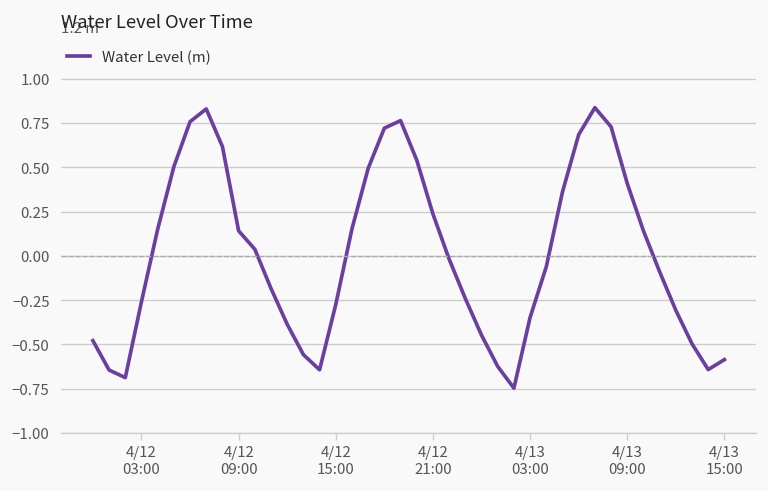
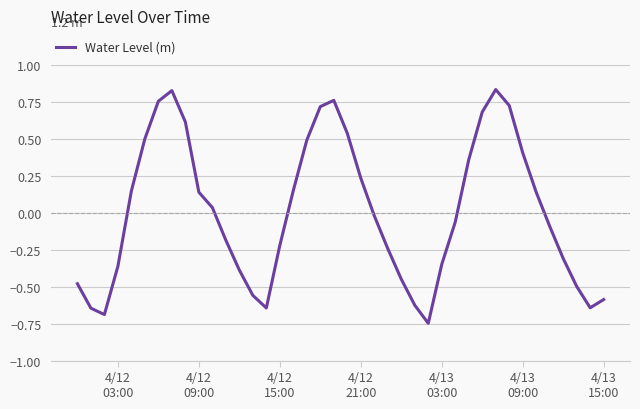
  {
-   "4/12 03:00": -0.26,
+   "4/12 03:00": -0.36,
    "4/12 09:00": 0.14,
-   "4/12 15:00": -0.27,
+   "4/12 15:00": -0.22,
    "4/12 21:00": 0.24,
    "4/13 03:00": -0.35,
    "4/13 09:00": 0.41,
    "4/13 15:00": -0.59
  }
